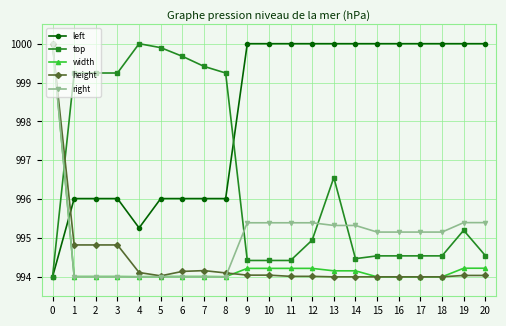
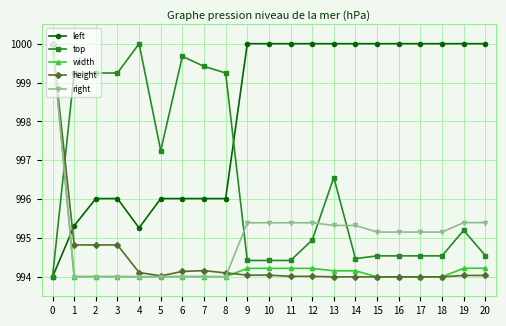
  {
    "left": {
-     "1": 996.0,
+     "1": 995.3,
      "2": 996.0,
      "3": 996.0,
      "4": 995.3,
      "5": 996.0,
      "6": 996.0,
      "7": 996.0,
      "8": 996.0,
      "9": 1000.0,
      "10": 1000.0,
      "11": 1000.0,
      "12": 1000.0,
      "13": 1000.0,
      "14": 1000.0,
      "15": 1000.0,
      "16": 1000.0,
      "17": 1000.0,
      "18": 1000.0,
      "19": 1000.0,
      "20": 1000.0
    },
    "top": {
      "3": 999.2,
      "4": 1000.0,
-     "5": 999.9,
+     "5": 997.2,
      "6": 999.7,
      "7": 999.4,
      "8": 999.2,
      "9": 994.4,
      "10": 994.4,
      "11": 994.4,
      "12": 994.9,
      "13": 996.6,
      "14": 994.5,
      "15": 994.5,
      "16": 994.5,
      "17": 994.5,
      "18": 994.5,
      "19": 995.2,
      "20": 994.5
    },
    "width": {
      "9": 994.2,
      "10": 994.2,
      "11": 994.2,
      "12": 994.2,
      "13": 994.2,
      "14": 994.2,
      "19": 994.2,
      "20": 994.2
    },
    "height": {
      "1": 994.8,
      "2": 994.8,
      "3": 994.8,
      "4": 994.1,
      "6": 994.1,
      "7": 994.2,
      "8": 994.1,
      "9": 994.0,
      "10": 994.0,
      "11": 994.0,
      "12": 994.0,
      "13": 994.0,
      "14": 994.0,
      "19": 994.0,
      "20": 994.0
    },
    "right": {
      "9": 995.4,
      "10": 995.4,
      "11": 995.4,
      "12": 995.4,
      "13": 995.3,
      "14": 995.3,
      "15": 995.2,
      "16": 995.2,
      "17": 995.2,
      "18": 995.2,
      "19": 995.4,
      "20": 995.4
    }
  }
